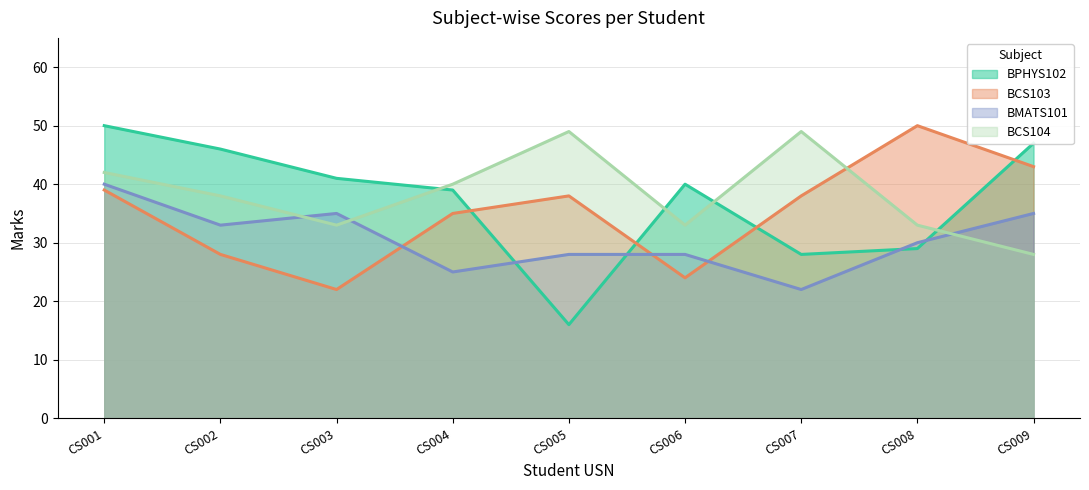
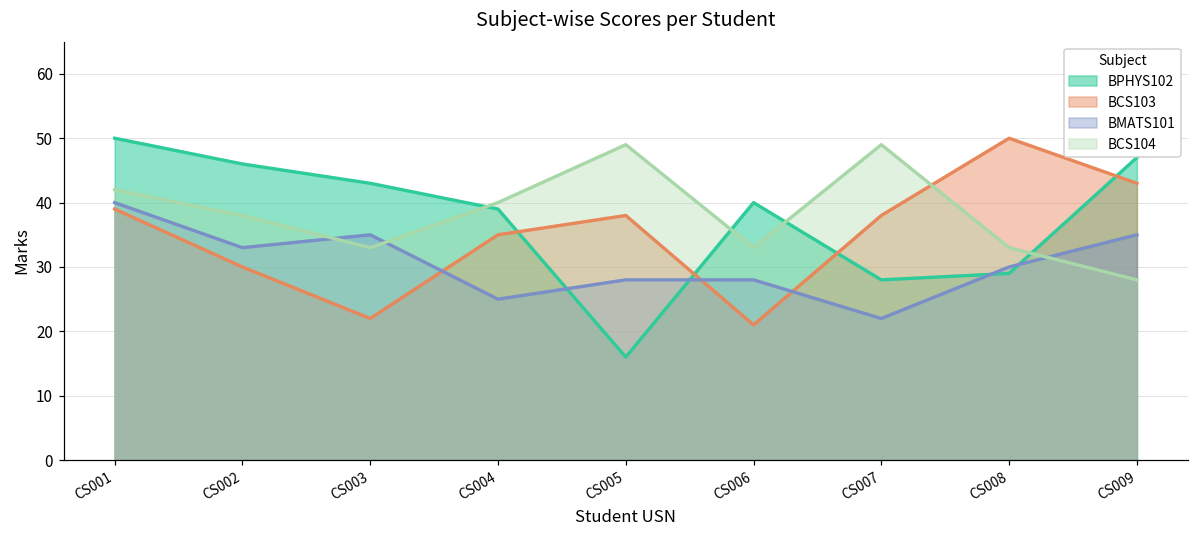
  {
    "BPHYS102": {
      "CS001": 50,
      "CS002": 46,
-     "CS003": 41,
+     "CS003": 43,
      "CS004": 39,
      "CS005": 16,
      "CS006": 40,
      "CS007": 28,
      "CS008": 29
    },
    "BCS103": {
      "CS001": 39,
-     "CS002": 28,
+     "CS002": 30,
      "CS003": 22,
      "CS004": 35,
      "CS005": 38,
-     "CS006": 24,
+     "CS006": 21,
      "CS007": 38,
      "CS008": 50,
      "CS009": 43
    }
  }
